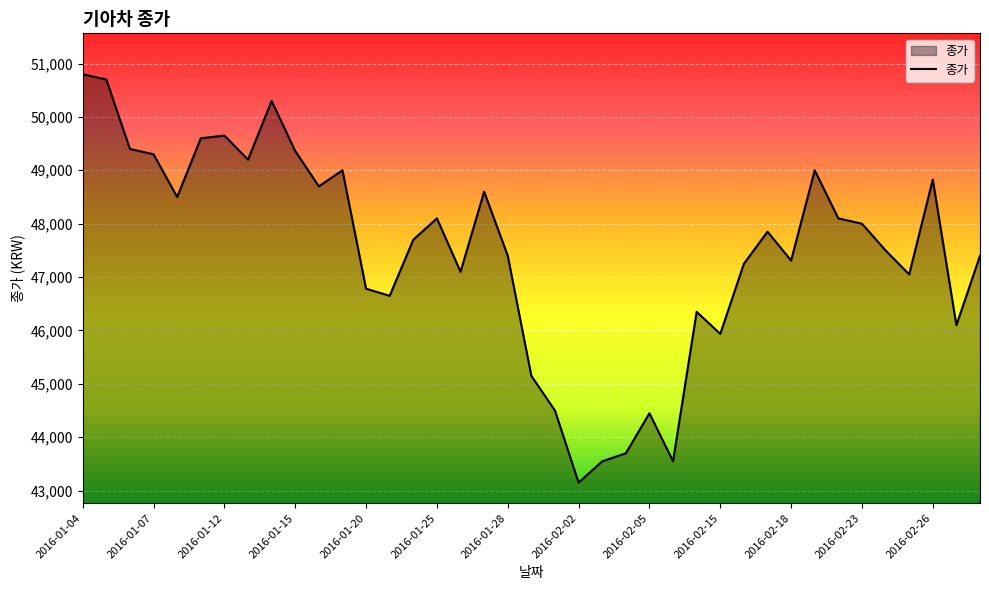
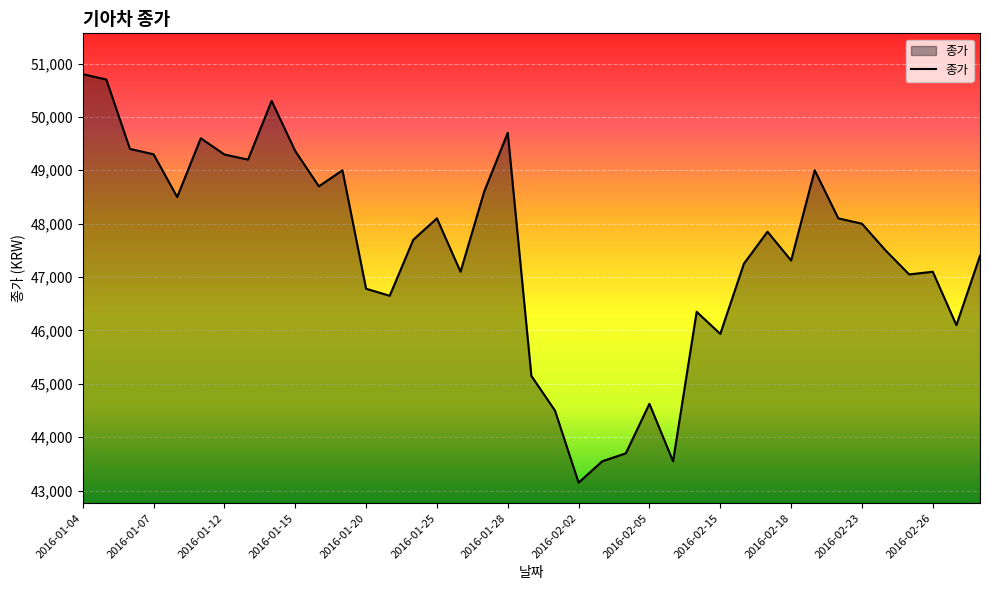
  {
    "2016-01-04": "50,800",
    "2016-01-07": "49,300",
-   "2016-01-12": "49,700",
+   "2016-01-12": "49,300",
    "2016-01-15": "49,400",
    "2016-01-20": "46,800",
    "2016-01-25": "48,100",
-   "2016-01-28": "47,400",
+   "2016-01-28": "49,700",
    "2016-02-02": "43,200",
-   "2016-02-05": "44,500",
+   "2016-02-05": "44,600",
    "2016-02-15": "45,900",
    "2016-02-18": "47,300",
    "2016-02-23": "48,000",
-   "2016-02-26": "48,800"
+   "2016-02-26": "47,100"
  }
